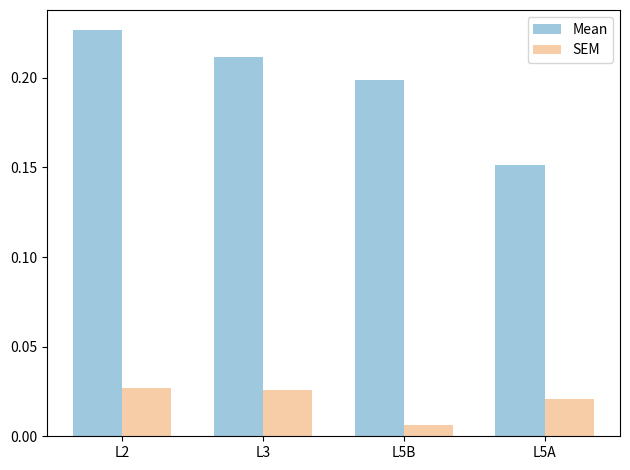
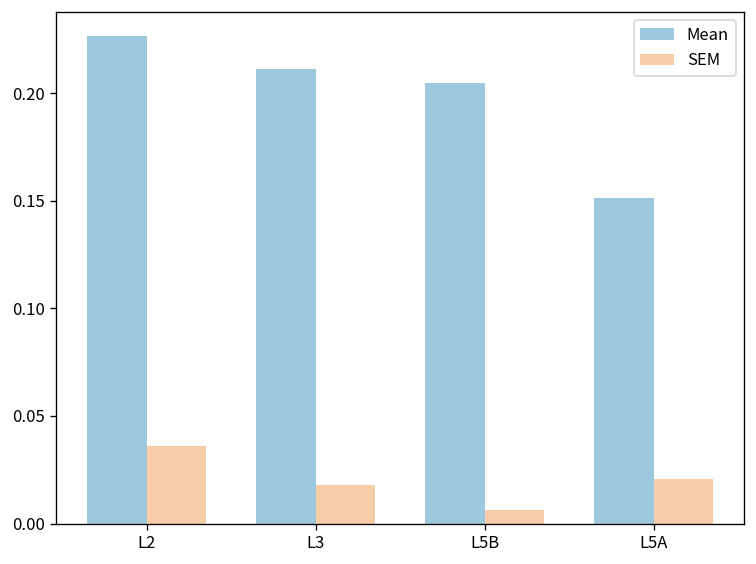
  {
    "Mean": {
      "L2": 0.226,
      "L3": 0.211,
-     "L5B": 0.199,
+     "L5B": 0.205,
      "L5A": 0.151
    },
    "SEM": {
-     "L2": 0.027,
-     "L3": 0.026,
+     "L2": 0.036,
+     "L3": 0.018,
      "L5B": 0.006,
      "L5A": 0.021
    }
  }
